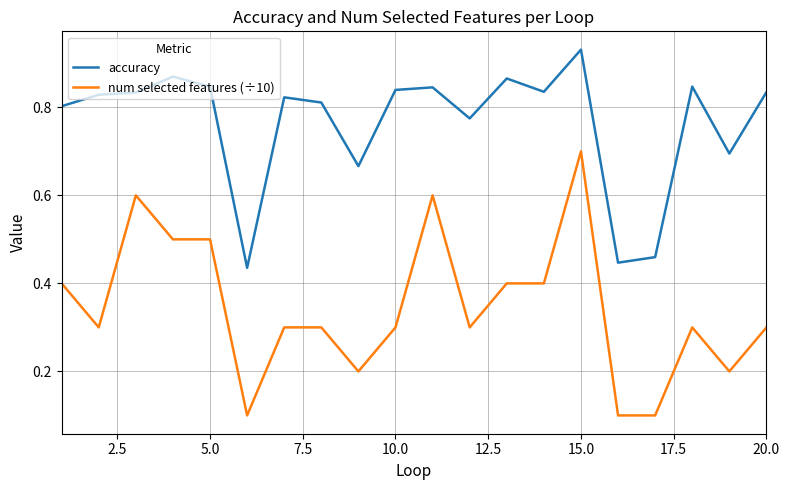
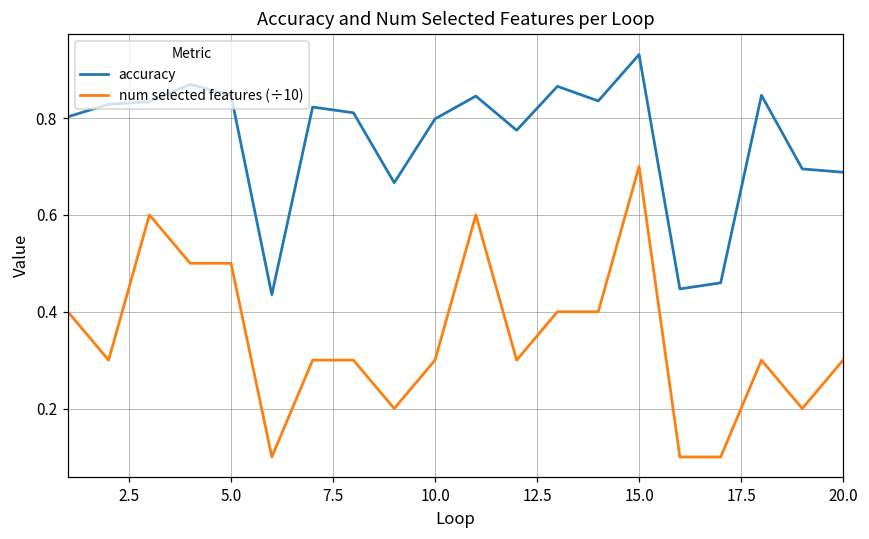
  {
    "accuracy": {
-     "10.0": 0.84,
+     "10.0": 0.80,
      "15.0": 0.93,
-     "20.0": 0.83
+     "20.0": 0.69
    },
    "num selected features (÷10)": {
      "5.0": 0.50,
      "10.0": 0.30,
      "15.0": 0.70,
      "20.0": 0.30
    }
  }
